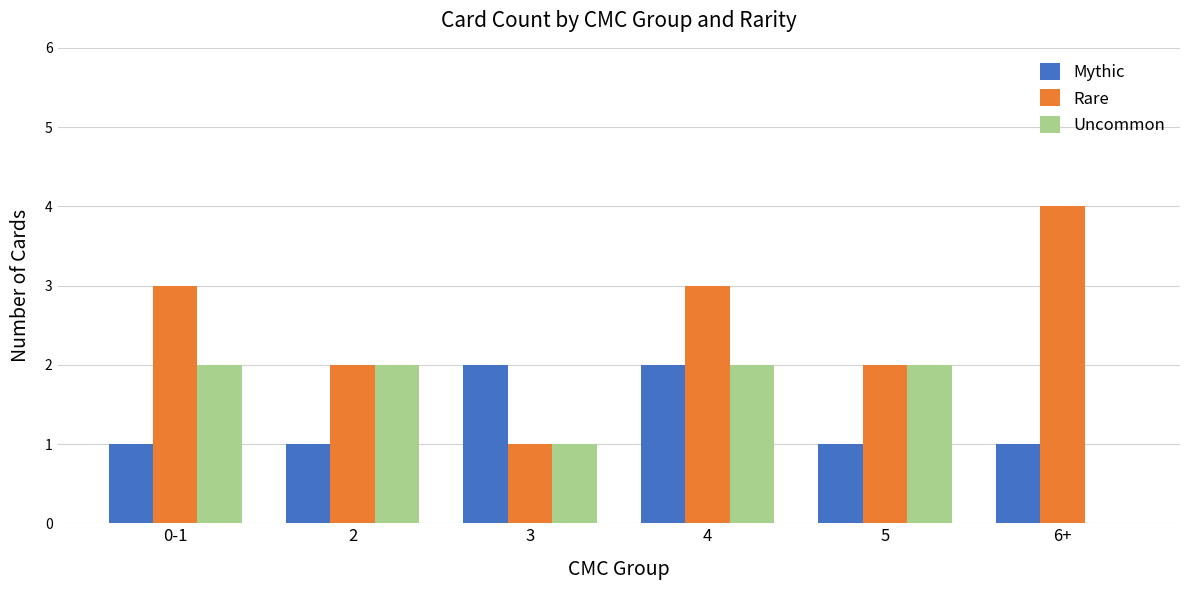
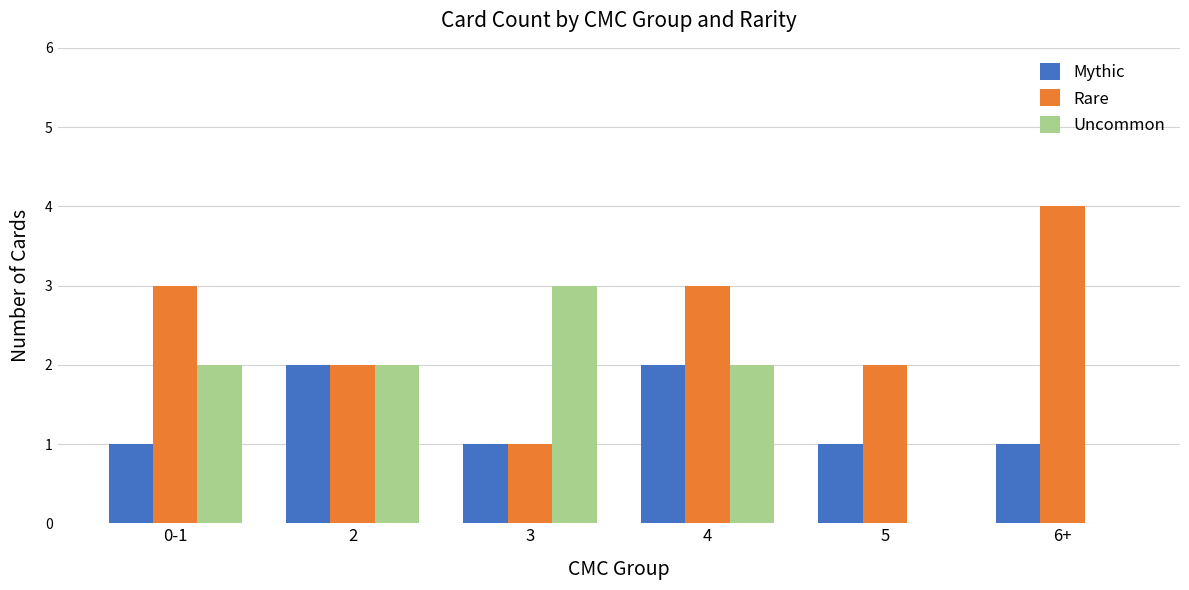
  {
    "Mythic": {
      "0-1": 1,
-     "2": 1,
-     "3": 2,
+     "2": 2,
+     "3": 1,
      "4": 2,
      "5": 1,
      "6+": 1
    },
    "Rare": {
      "0-1": 3,
      "2": 2,
      "3": 1,
      "4": 3,
      "5": 2,
      "6+": 4
    },
    "Uncommon": {
      "0-1": 2,
      "2": 2,
-     "3": 1,
+     "3": 3,
      "4": 2,
-     "5": 2,
+     "5": 0,
      "6+": 0
    }
  }
